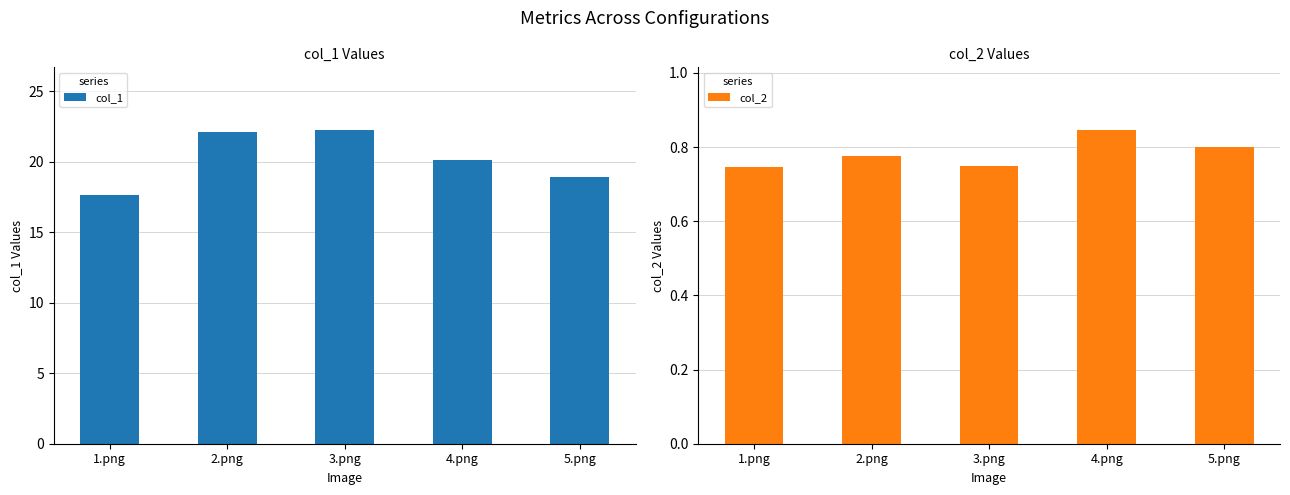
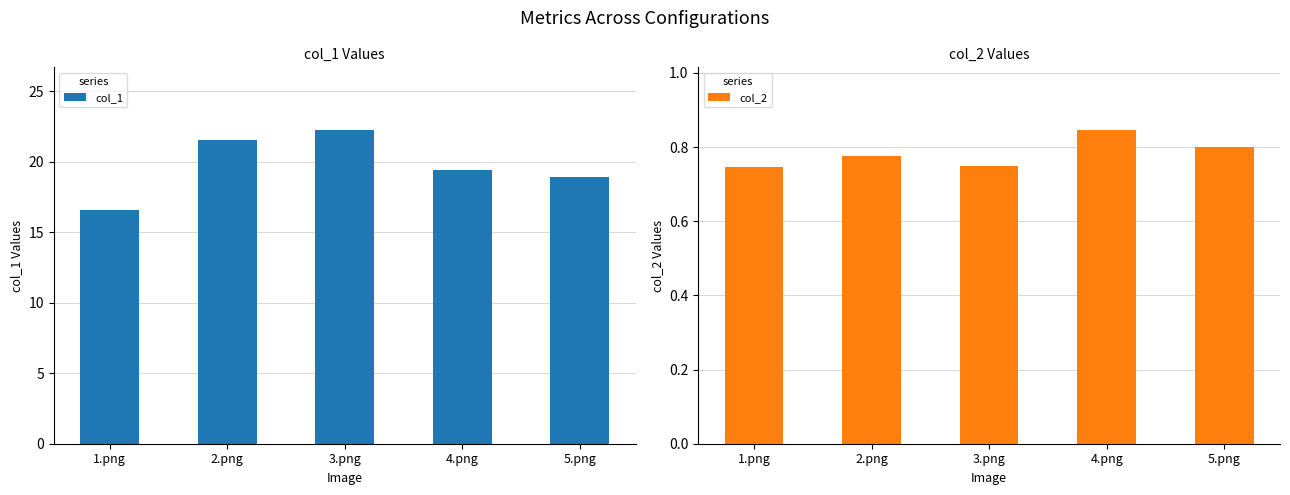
  {
    "col_1 Values": {
-     "1.png": 17.6,
-     "2.png": 22.1,
+     "1.png": 16.6,
+     "2.png": 21.6,
      "3.png": 22.3,
-     "4.png": 20.1,
+     "4.png": 19.5,
      "5.png": 18.9
    },
    "col_2 Values": {
      "1.png": 0.75,
      "2.png": 0.78,
      "3.png": 0.75,
      "4.png": 0.85,
      "5.png": 0.80
    }
  }
